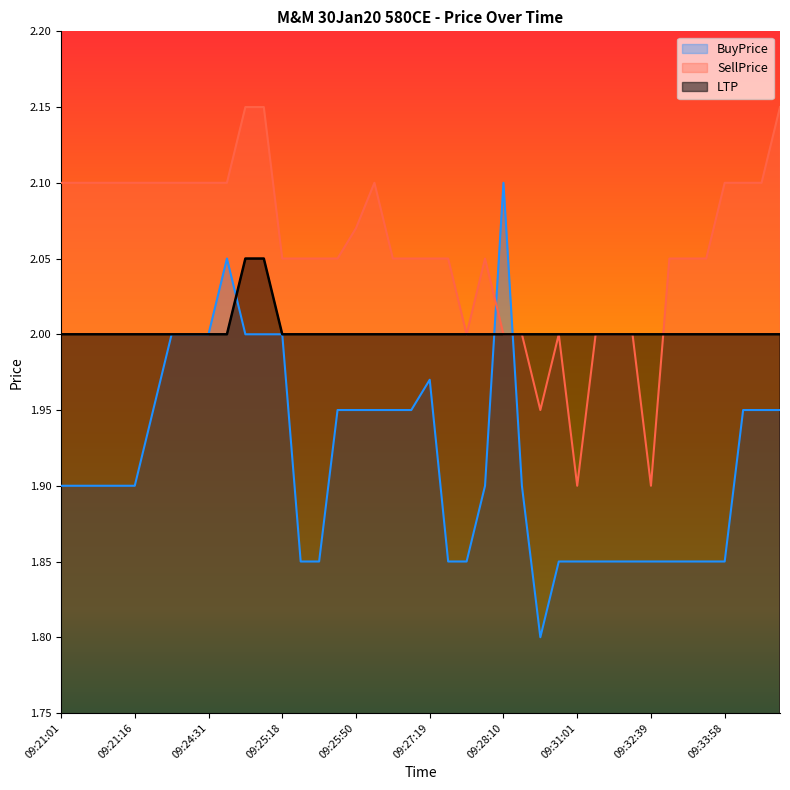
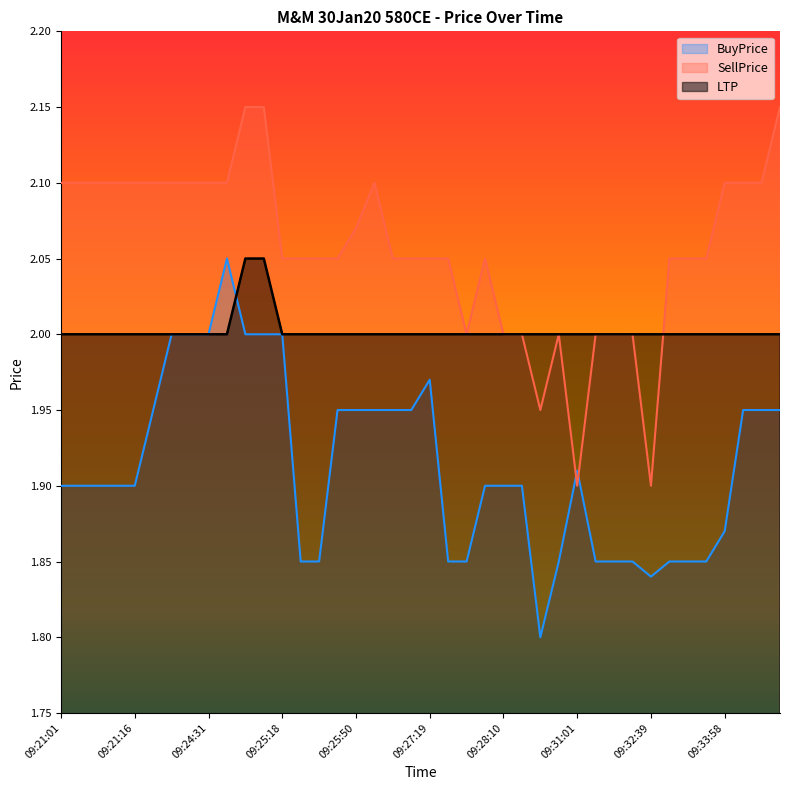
  {
    "BuyPrice": {
      "09:21:16": 1.90,
      "09:25:50": 1.95,
      "09:27:19": 1.97,
-     "09:28:10": 2.1,
-     "09:31:01": 1.85,
-     "09:32:39": 1.85,
-     "09:33:58": 1.85
+     "09:28:10": 1.9,
+     "09:31:01": 1.91,
+     "09:32:39": 1.84,
+     "09:33:58": 1.87
    },
    "SellPrice": {
      "09:21:16": 2.10,
      "09:24:31": 2.10,
      "09:25:18": 2.05,
      "09:25:50": 2.07,
      "09:27:19": 2.05,
      "09:31:01": 1.90,
      "09:32:39": 1.90,
      "09:33:58": 2.10
    },
    "LTP": {
      "09:21:16": 2.00,
      "09:25:50": 2.00,
      "09:27:19": 2.00,
      "09:31:01": 2.00,
      "09:32:39": 2.00,
      "09:33:58": 2.00
    }
  }
